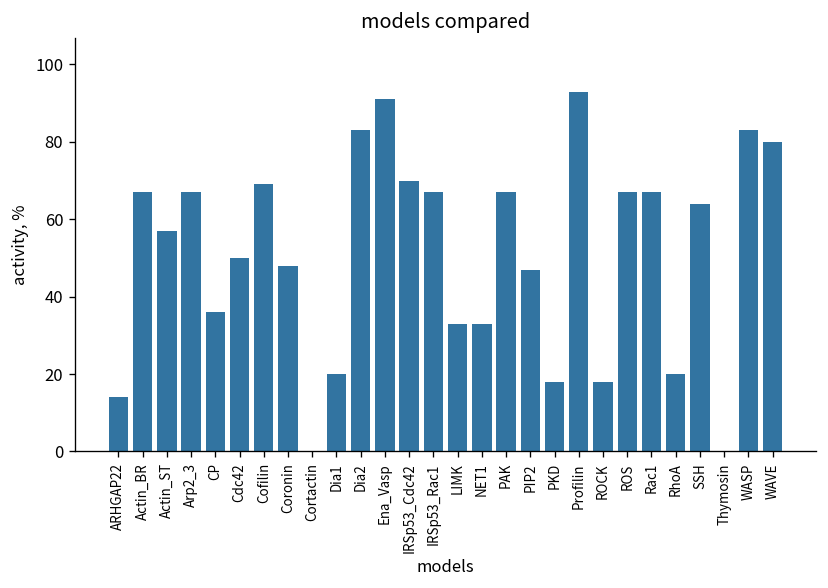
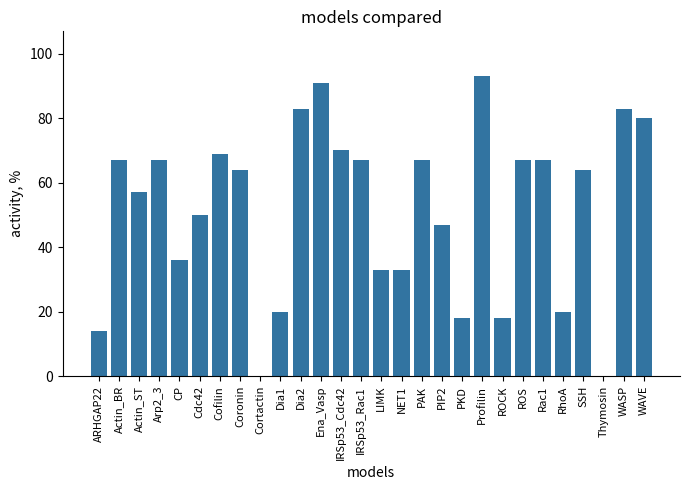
  {
    "ARHGAP22": 14,
    "Actin_BR": 67,
    "Actin_ST": 57,
    "Arp2_3": 67,
    "CP": 36,
    "Cdc42": 50,
    "Cofilin": 69,
-   "Coronin": 48,
+   "Coronin": 64,
    "Cortactin": 0,
    "Dia1": 20,
    "Dia2": 83,
    "Ena_Vasp": 91,
    "IRSp53_Cdc42": 70,
    "IRSp53_Rac1": 67,
    "LIMK": 33,
    "NET1": 33,
    "PAK": 67,
    "PIP2": 47,
    "PKD": 18,
    "Profilin": 93,
    "ROCK": 18,
    "ROS": 67,
    "Rac1": 67,
    "RhoA": 20,
    "SSH": 64,
    "Thymosin": 0,
    "WASP": 83,
    "WAVE": 80
  }
